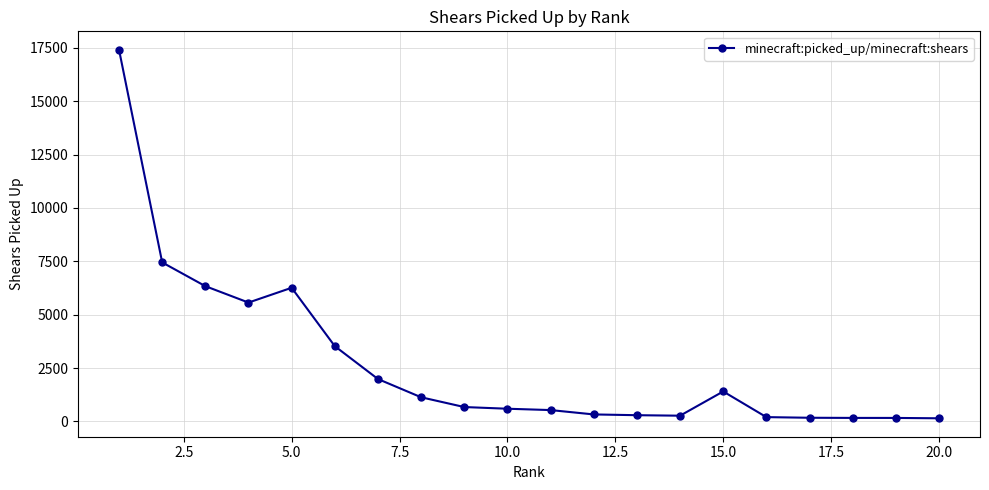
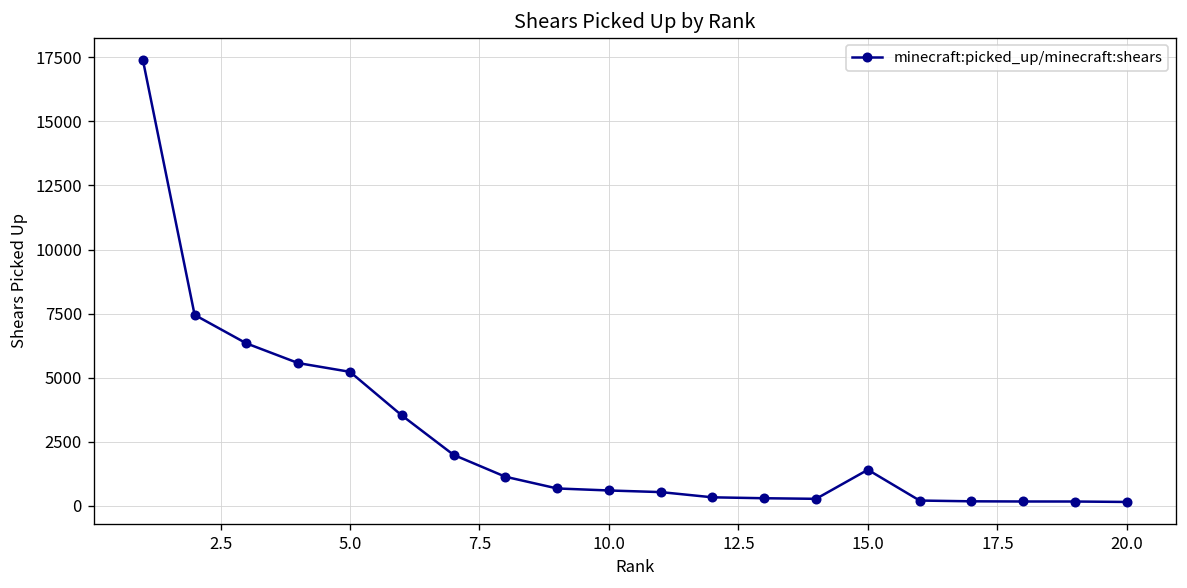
  {
-   "5.0": 6300,
+   "5.0": 5200,
    "10.0": 600,
    "15.0": 1400,
    "20.0": 100
  }
